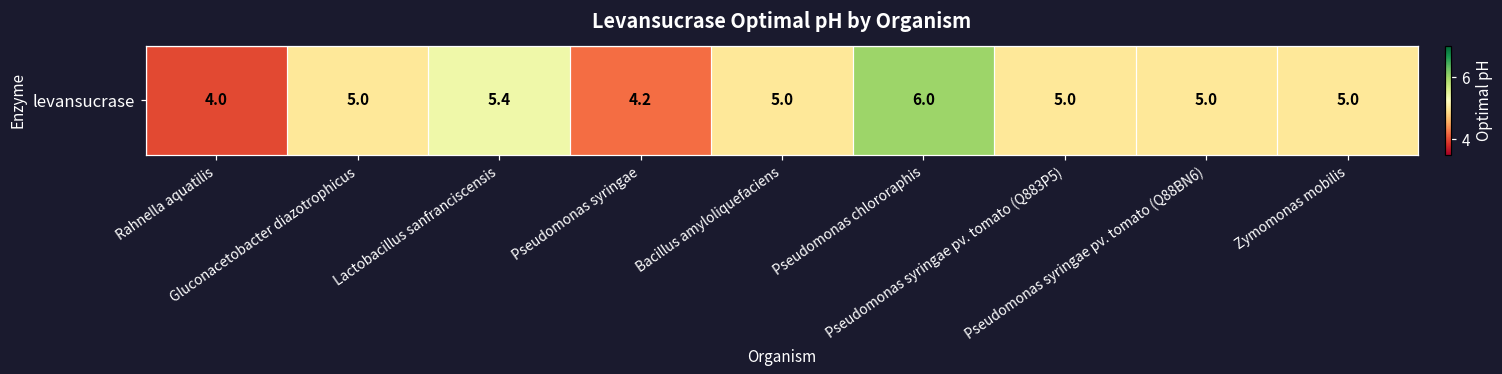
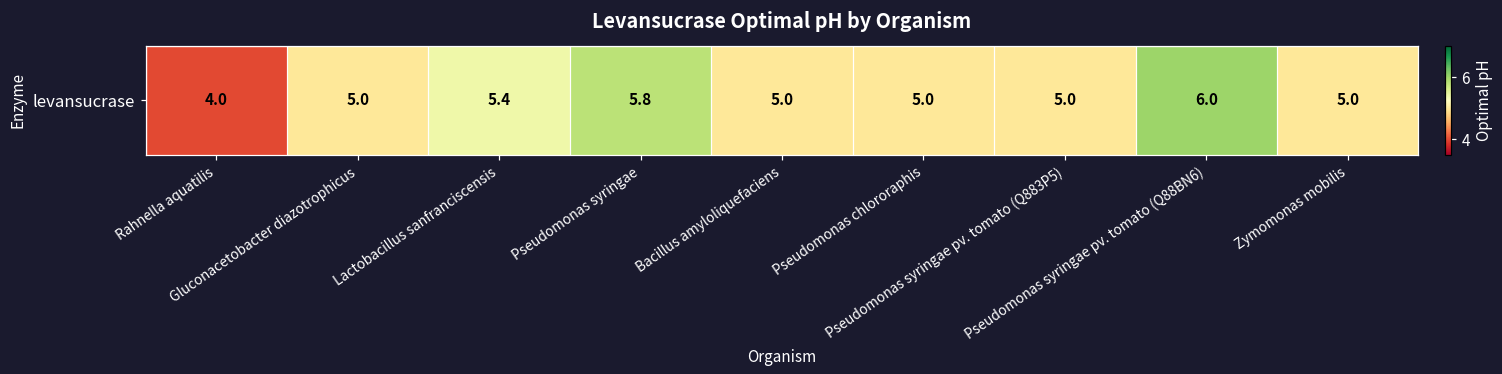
  {
    "levansucrase": {
      "Rahnella aquatilis": 4.0,
      "Gluconacetobacter diazotrophicus": 5.0,
      "Lactobacillus sanfranciscensis": 5.4,
-     "Pseudomonas syringae": 4.2,
+     "Pseudomonas syringae": 5.8,
      "Bacillus amyloliquefaciens": 5.0,
-     "Pseudomonas chlororaphis": 6.0,
+     "Pseudomonas chlororaphis": 5.0,
      "Pseudomonas syringae pv. tomato (Q883P5)": 5.0,
-     "Pseudomonas syringae pv. tomato (Q88BN6)": 5.0,
+     "Pseudomonas syringae pv. tomato (Q88BN6)": 6.0,
      "Zymomonas mobilis": 5.0
    }
  }
